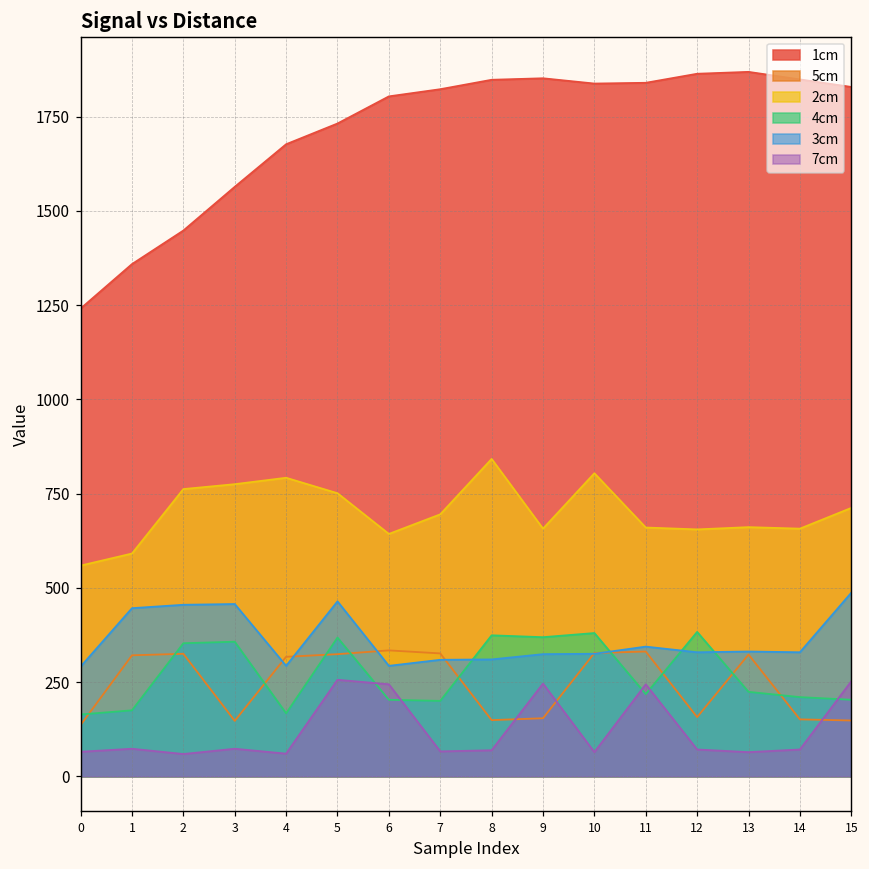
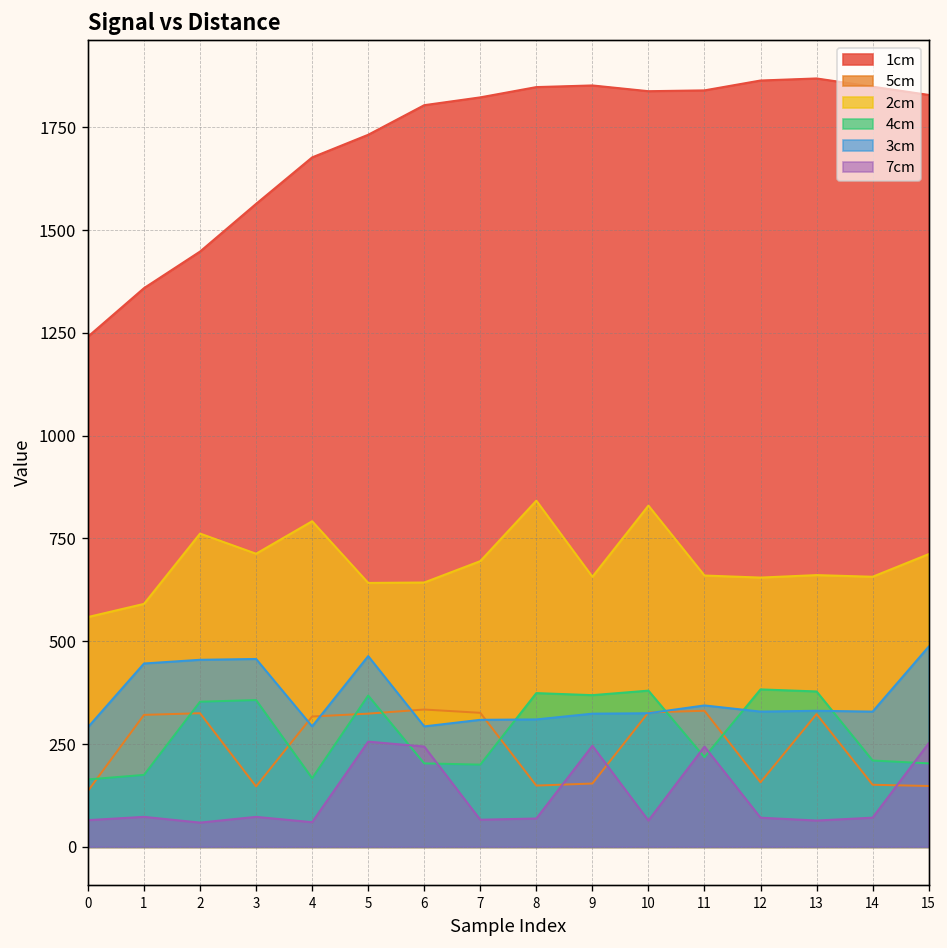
  {
    "2cm": {
      "0": 560,
      "1": 590,
      "2": 760,
-     "3": 780,
+     "3": 710,
      "4": 790,
-     "5": 750,
+     "5": 640,
      "6": 640,
      "7": 700,
      "8": 840,
      "9": 660,
-     "10": 800,
+     "10": 830,
      "11": 660,
      "12": 660,
      "13": 660,
      "14": 660,
      "15": 710
    },
    "4cm": {
      "0": 160,
      "1": 180,
      "2": 350,
      "3": 360,
      "4": 170,
      "5": 370,
      "6": 200,
      "7": 200,
      "8": 370,
      "9": 370,
      "10": 380,
      "11": 220,
      "12": 380,
-     "13": 220,
+     "13": 380,
      "14": 210,
      "15": 200
    },
    "3cm": {
      "0": 290,
      "1": 450,
      "2": 460,
      "3": 460,
      "4": 290,
      "5": 460,
      "6": 290,
      "7": 310,
      "8": 310,
      "9": 320,
      "11": 340,
      "12": 330,
      "13": 330,
      "14": 330,
      "15": 490
    },
    "7cm": {
      "0": 70,
      "1": 70,
      "2": 60,
      "3": 70,
      "4": 60,
      "5": 260,
      "6": 240,
      "7": 70,
      "8": 70,
      "9": 250,
      "10": 60,
      "11": 240,
      "12": 70,
      "13": 60,
      "14": 70,
      "15": 250
    }
  }
